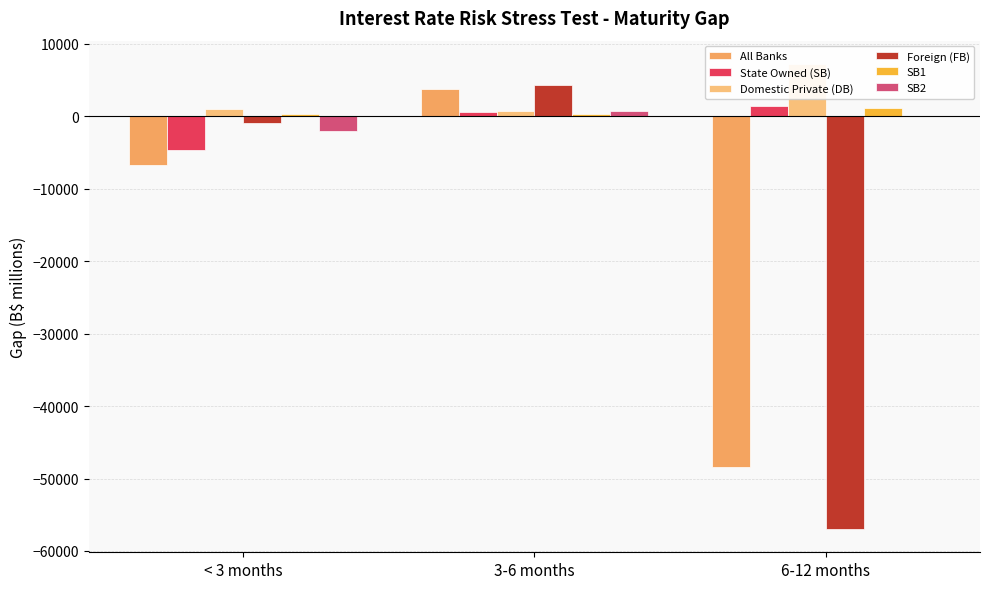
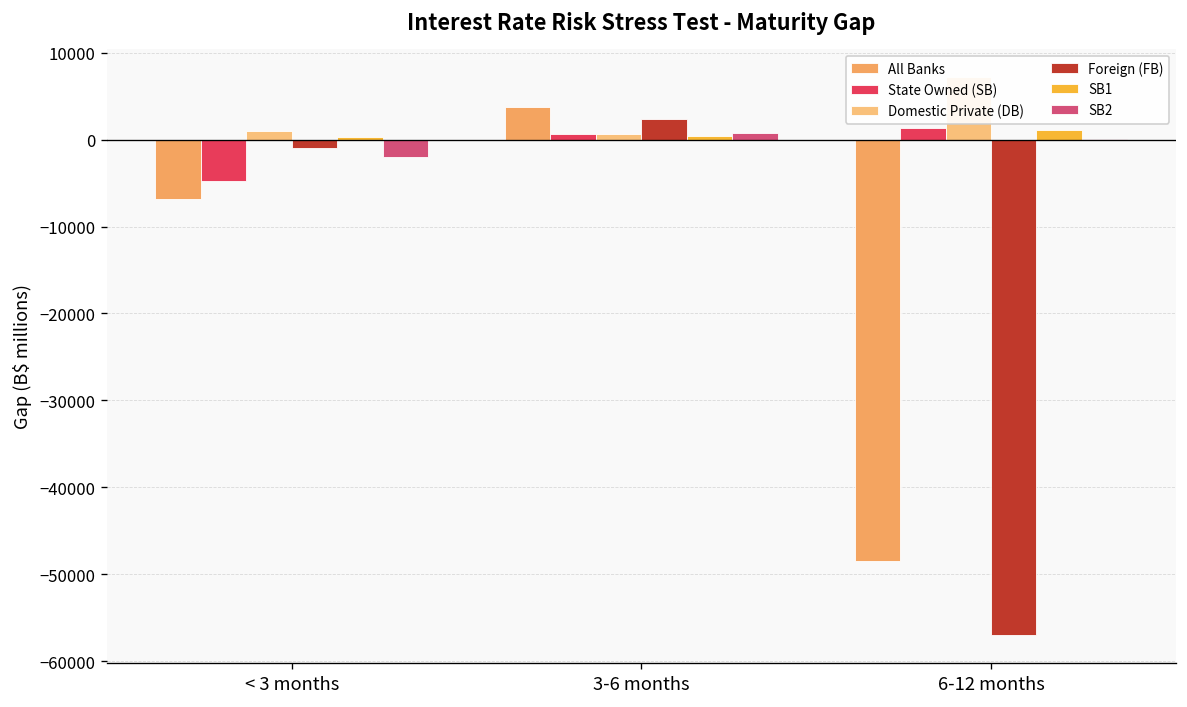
  {
    "Foreign (FB)": {
      "< 3 months": -1000,
-     "3-6 months": 4000,
+     "3-6 months": 2000,
      "6-12 months": -57000
    }
  }
